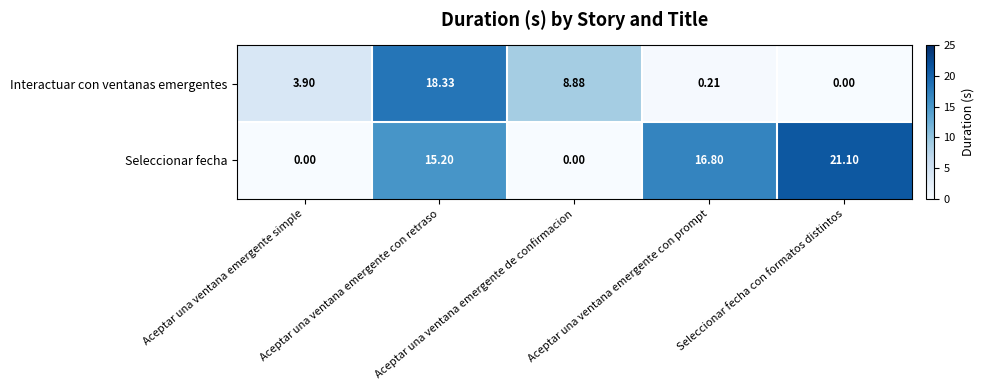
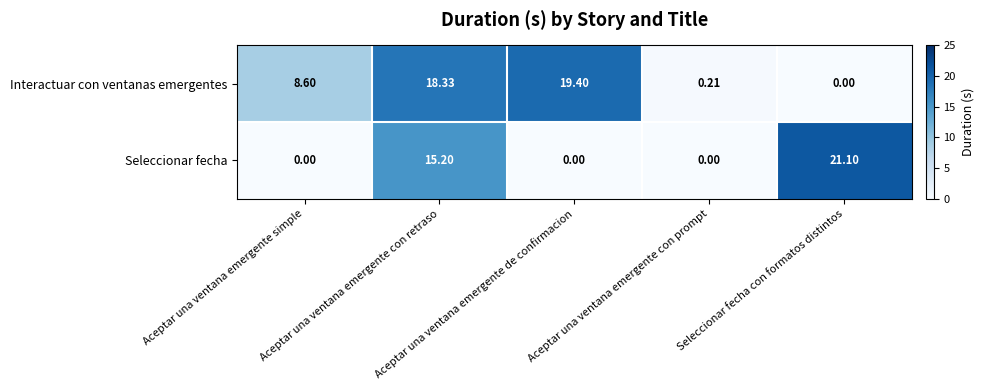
  {
    "Interactuar con ventanas emergentes": {
-     "Aceptar una ventana emergente simple": 3.90,
+     "Aceptar una ventana emergente simple": 8.60,
      "Aceptar una ventana emergente con retraso": 18.33,
-     "Aceptar una ventana emergente de confirmacion": 8.88,
+     "Aceptar una ventana emergente de confirmacion": 19.40,
      "Aceptar una ventana emergente con prompt": 0.21,
      "Seleccionar fecha con formatos distintos": 0.00
    },
    "Seleccionar fecha": {
      "Aceptar una ventana emergente simple": 0.00,
      "Aceptar una ventana emergente con retraso": 15.20,
      "Aceptar una ventana emergente de confirmacion": 0.00,
-     "Aceptar una ventana emergente con prompt": 16.80,
+     "Aceptar una ventana emergente con prompt": 0.00,
      "Seleccionar fecha con formatos distintos": 21.10
    }
  }
